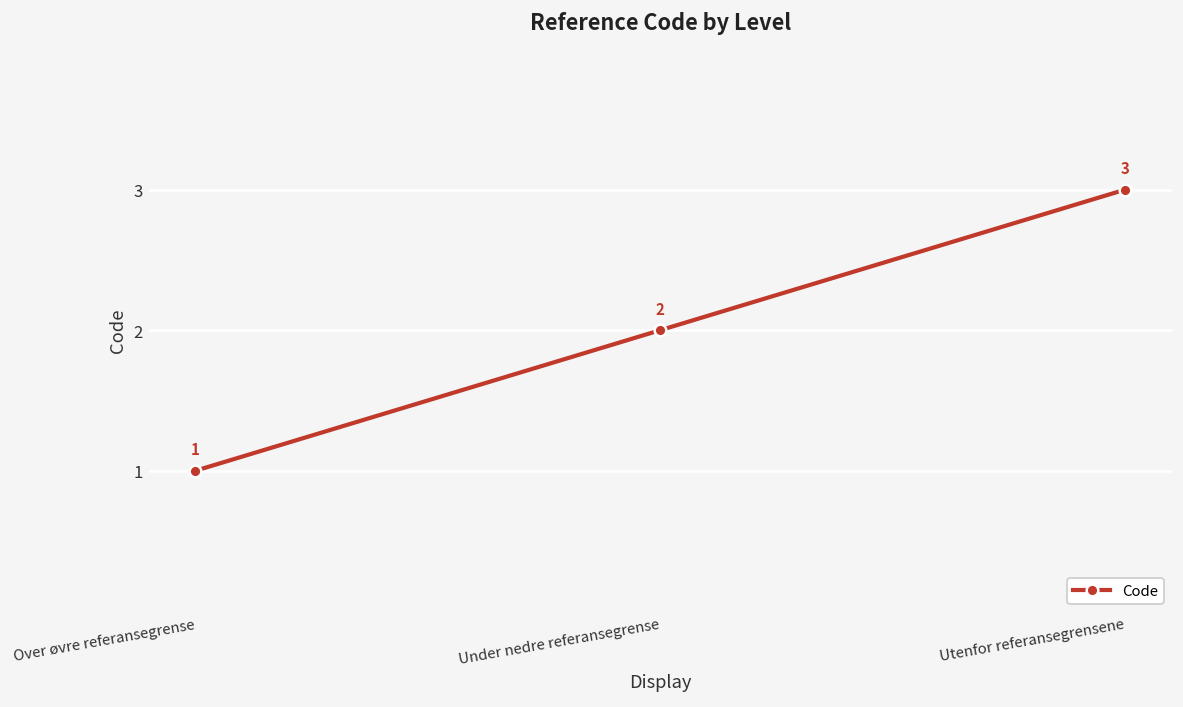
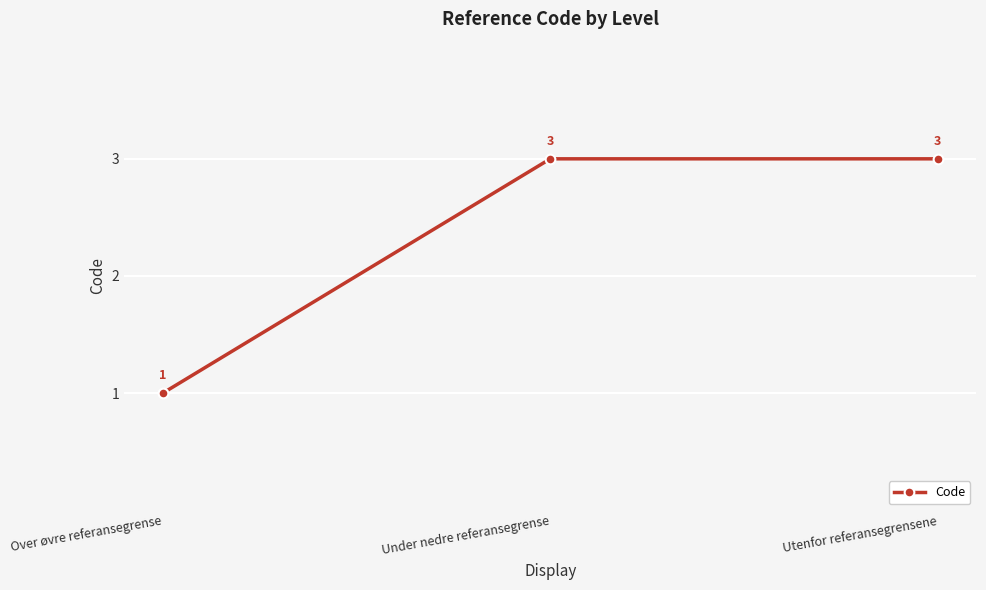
  {
    "Over øvre referansegrense": 1,
-   "Under nedre referansegrense": 2,
+   "Under nedre referansegrense": 3,
    "Utenfor referansegrensene": 3
  }
